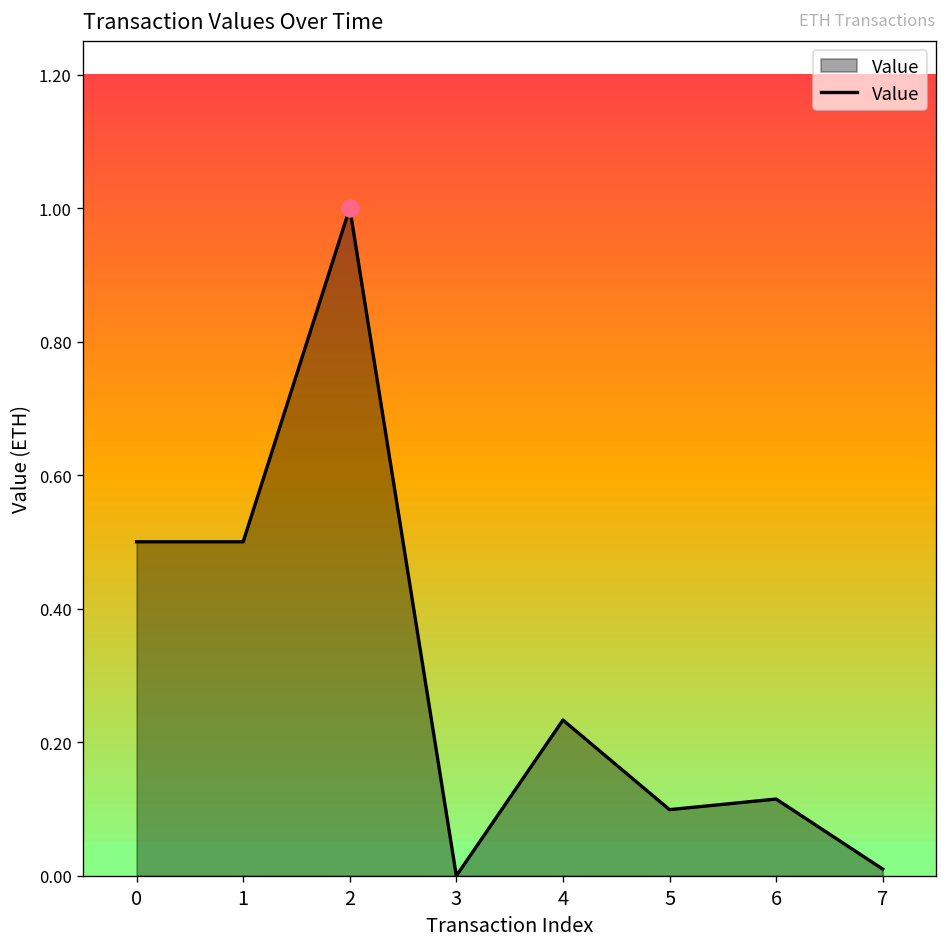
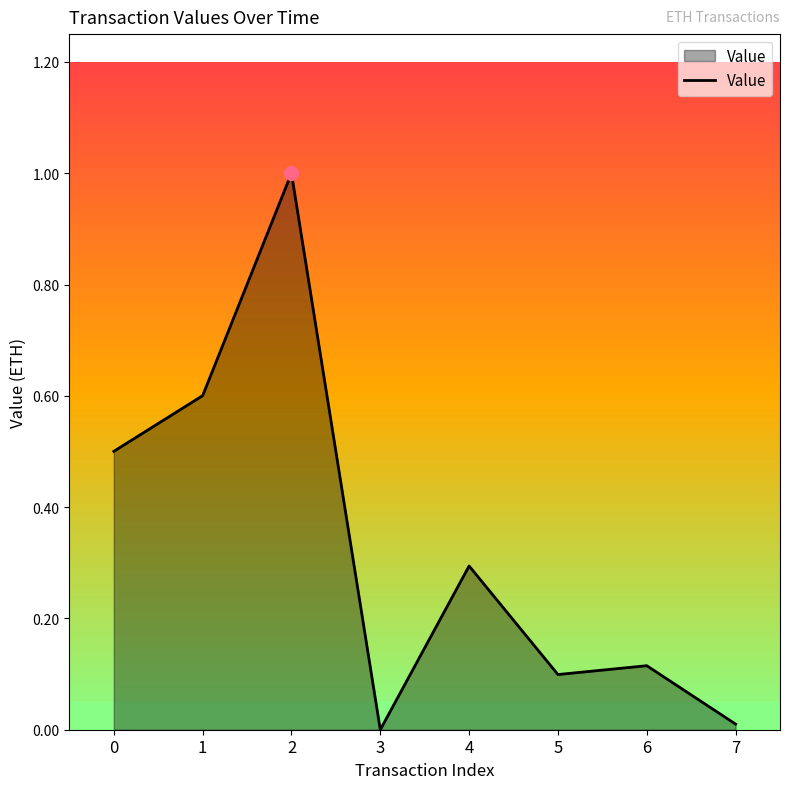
  {
    "Value": {
      "0": 0.50,
-     "1": 0.5,
-     "4": 0.23,
+     "1": 0.6,
+     "4": 0.29,
      "5": 0.10,
      "6": 0.11
    }
  }
